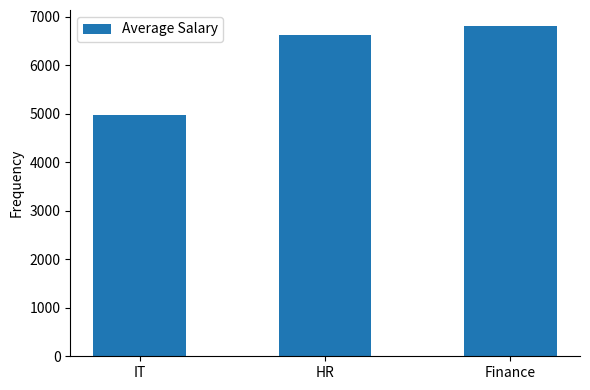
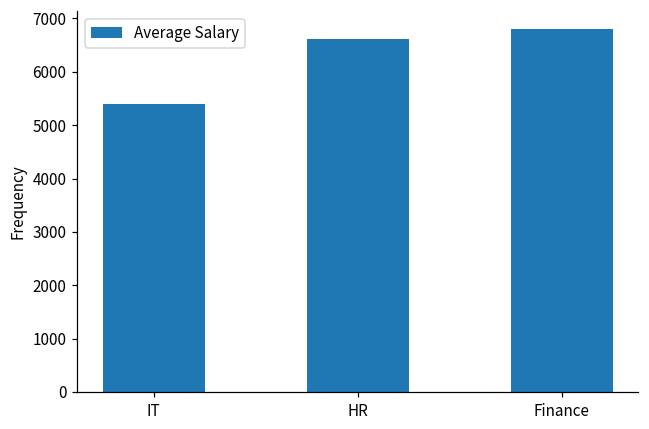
  {
-   "IT": 5000,
+   "IT": 5400,
    "HR": 6600,
    "Finance": 6800
  }
